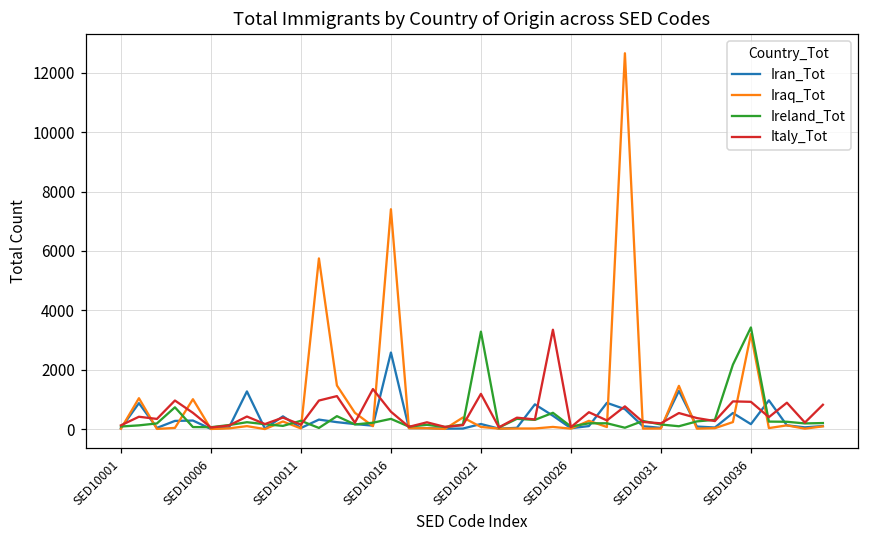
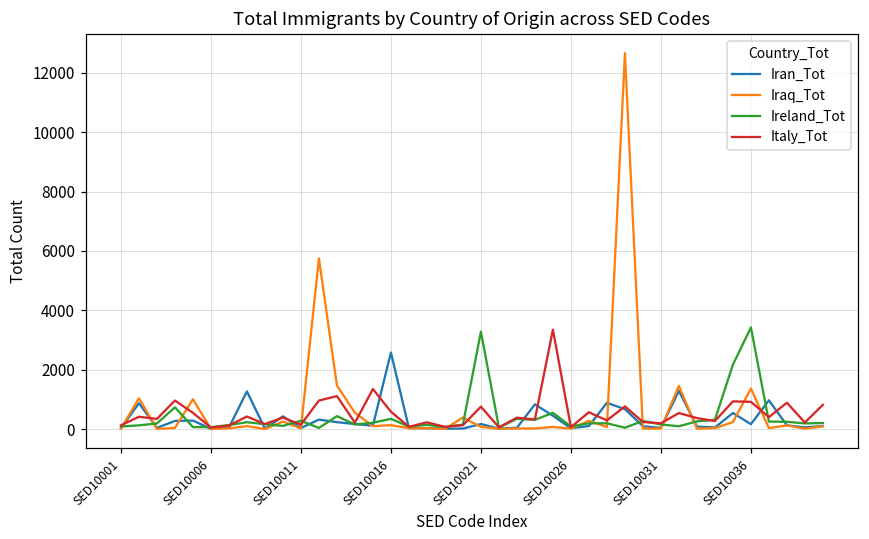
  {
    "Iran_Tot": {
      "SED10016": 2600,
      "SED10021": 200,
      "SED10036": 200
    },
    "Iraq_Tot": {
-     "SED10016": 7400,
+     "SED10016": 100,
      "SED10021": 100,
-     "SED10036": 3200
+     "SED10036": 1400
    },
    "Ireland_Tot": {
      "SED10011": 300,
      "SED10016": 300,
      "SED10021": 3300,
      "SED10036": 3400
    },
    "Italy_Tot": {
      "SED10011": 100,
      "SED10016": 600,
-     "SED10021": 1200,
+     "SED10021": 800,
      "SED10036": 900
    }
  }
